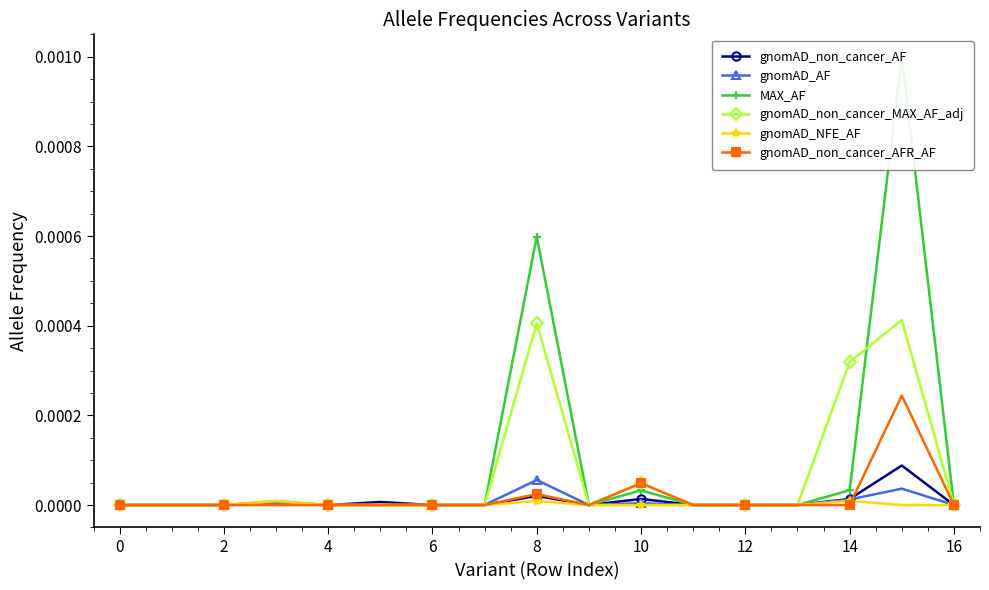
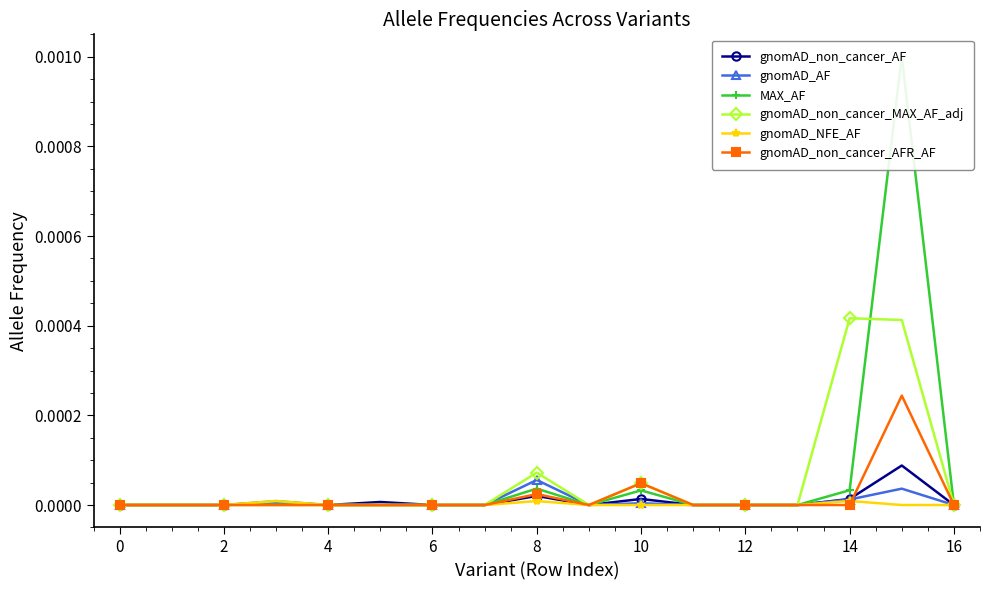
  {
    "gnomAD_non_cancer_AF": {
      "10": 0.00001
    },
    "gnomAD_AF": {
      "8": 0.00006
    },
    "MAX_AF": {
-     "8": 0.00060,
+     "8": 0.00004,
      "10": 0.00003,
      "14": 0.00003
    },
    "gnomAD_non_cancer_MAX_AF_adj": {
-     "8": 0.00041,
-     "14": 0.00032
+     "8": 0.00007,
+     "14": 0.00042
    },
    "gnomAD_NFE_AF": {
      "8": 0.00001
    },
    "gnomAD_non_cancer_AFR_AF": {
      "14": 0.00000
    }
  }
